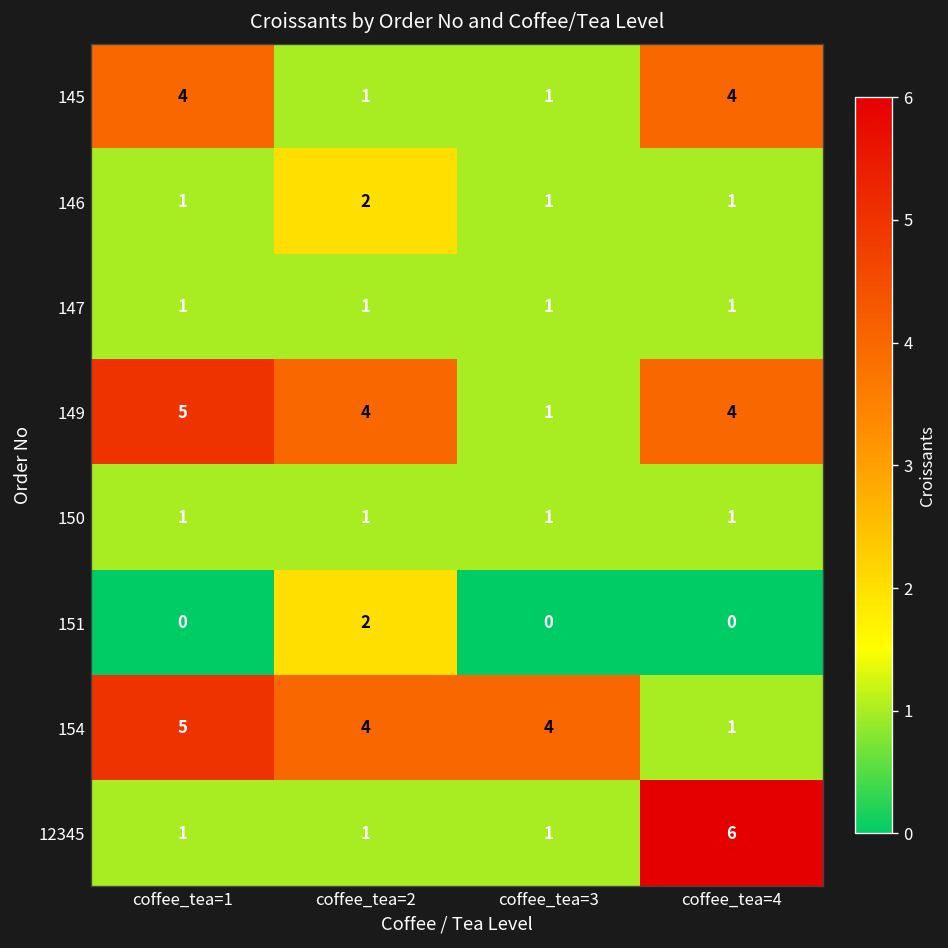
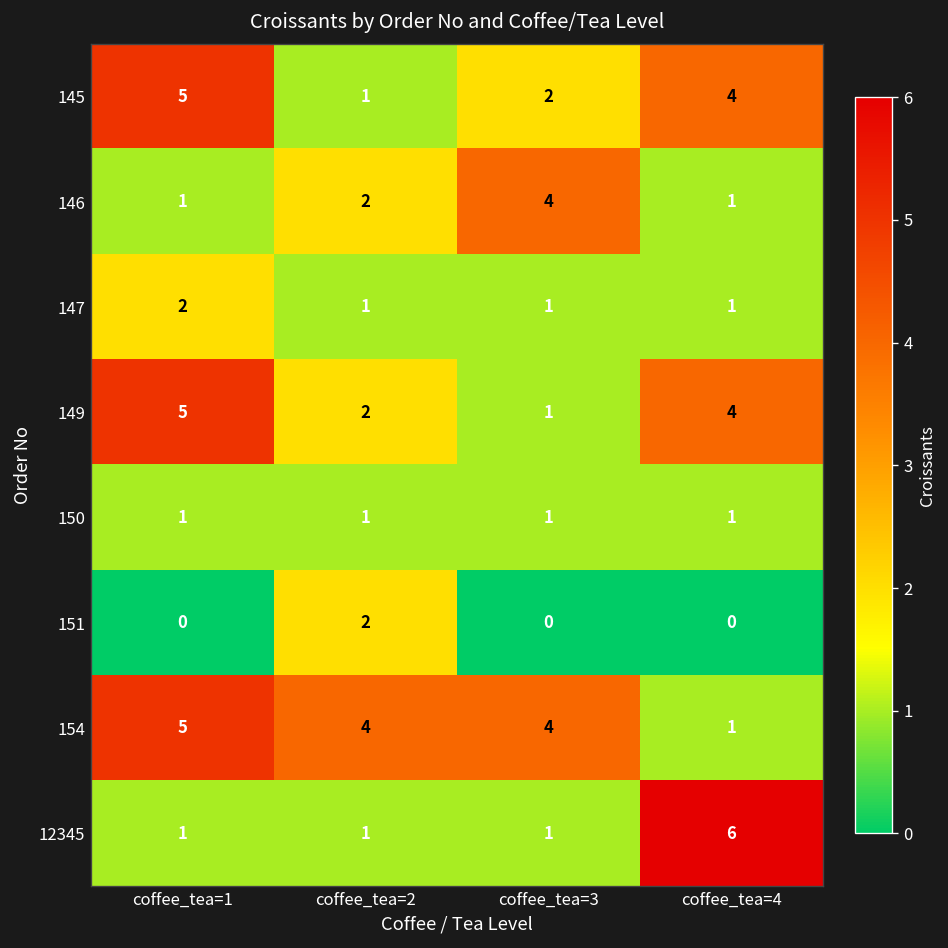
  {
    "145": {
-     "coffee_tea=1": 4,
+     "coffee_tea=1": 5,
      "coffee_tea=2": 1,
-     "coffee_tea=3": 1,
+     "coffee_tea=3": 2,
      "coffee_tea=4": 4
    },
    "146": {
      "coffee_tea=1": 1,
      "coffee_tea=2": 2,
-     "coffee_tea=3": 1,
+     "coffee_tea=3": 4,
      "coffee_tea=4": 1
    },
    "147": {
-     "coffee_tea=1": 1,
+     "coffee_tea=1": 2,
      "coffee_tea=2": 1,
      "coffee_tea=3": 1,
      "coffee_tea=4": 1
    },
    "149": {
      "coffee_tea=1": 5,
-     "coffee_tea=2": 4,
+     "coffee_tea=2": 2,
      "coffee_tea=3": 1,
      "coffee_tea=4": 4
    },
    "150": {
      "coffee_tea=1": 1,
      "coffee_tea=2": 1,
      "coffee_tea=3": 1,
      "coffee_tea=4": 1
    },
    "151": {
      "coffee_tea=1": 0,
      "coffee_tea=2": 2,
      "coffee_tea=3": 0,
      "coffee_tea=4": 0
    },
    "154": {
      "coffee_tea=1": 5,
      "coffee_tea=2": 4,
      "coffee_tea=3": 4,
      "coffee_tea=4": 1
    },
    "12345": {
      "coffee_tea=1": 1,
      "coffee_tea=2": 1,
      "coffee_tea=3": 1,
      "coffee_tea=4": 6
    }
  }
